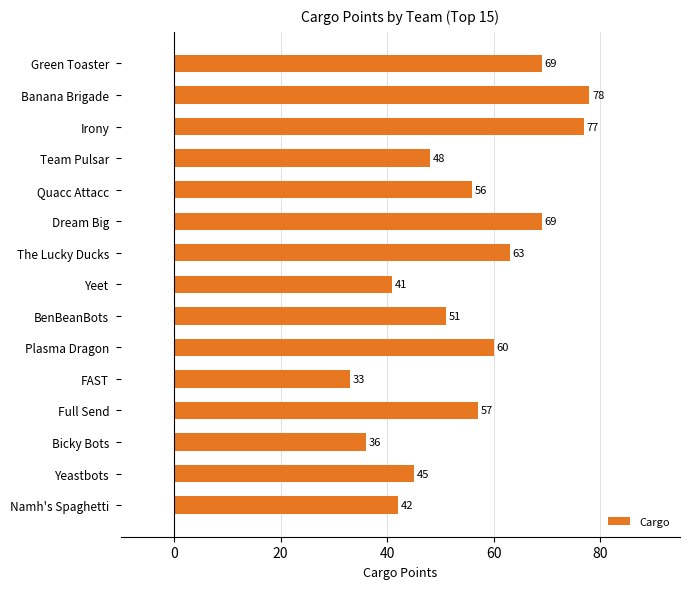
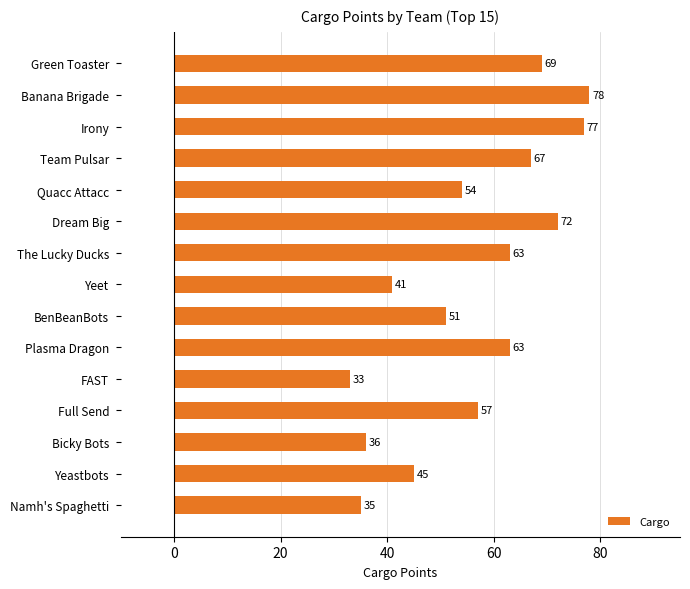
  {
    "Green Toaster": 69,
    "Banana Brigade": 78,
    "Irony": 77,
-   "Team Pulsar": 48,
-   "Quacc Attacc": 56,
-   "Dream Big": 69,
+   "Team Pulsar": 67,
+   "Quacc Attacc": 54,
+   "Dream Big": 72,
    "The Lucky Ducks": 63,
    "Yeet": 41,
    "BenBeanBots": 51,
-   "Plasma Dragon": 60,
+   "Plasma Dragon": 63,
    "FAST": 33,
    "Full Send": 57,
    "Bicky Bots": 36,
    "Yeastbots": 45,
-   "Namh's Spaghetti": 42
+   "Namh's Spaghetti": 35
  }
